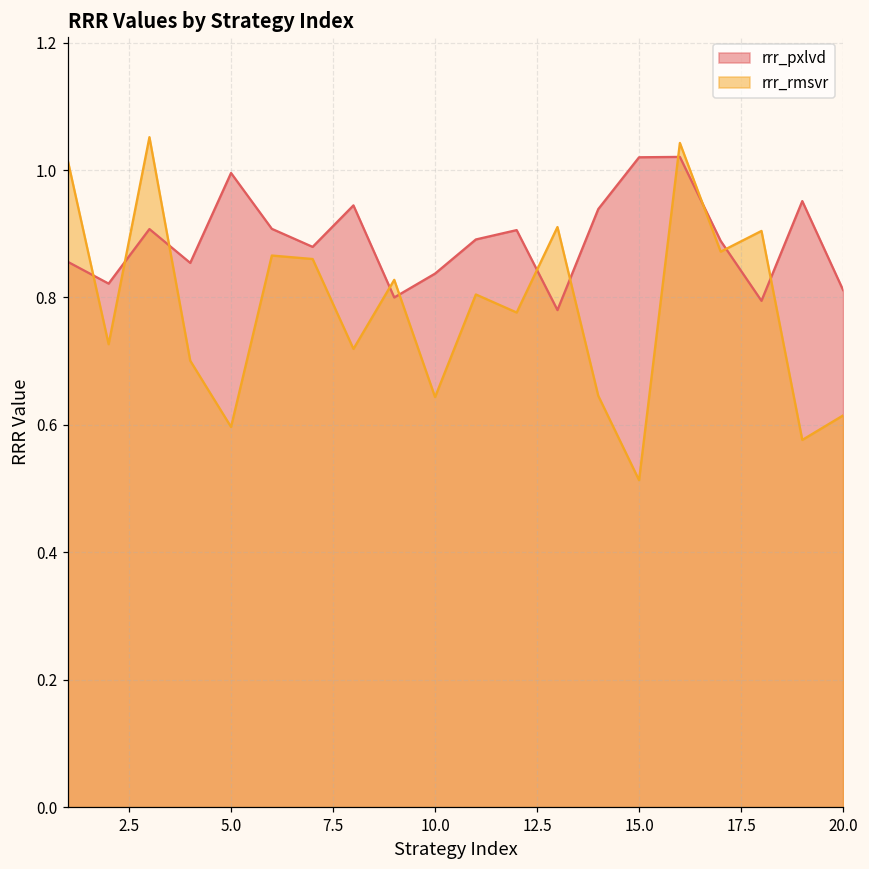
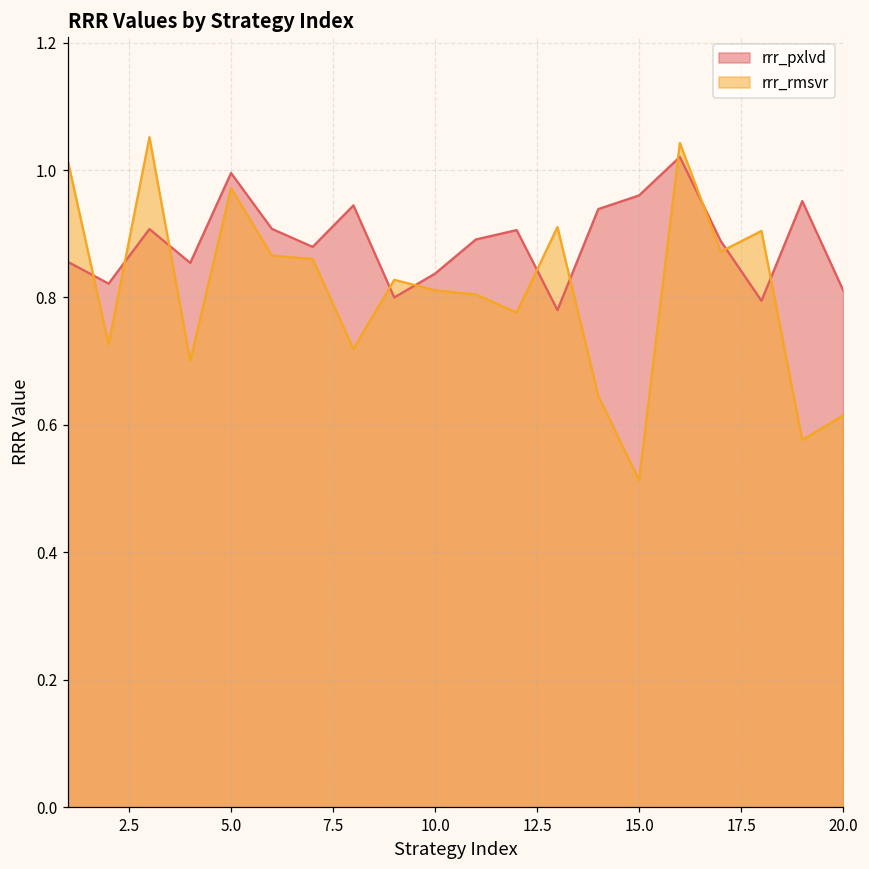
  {
    "rrr_pxlvd": {
      "5.0": 1.00,
      "10.0": 0.84,
-     "15.0": 1.02,
+     "15.0": 0.96,
      "20.0": 0.81
    },
    "rrr_rmsvr": {
-     "5.0": 0.60,
-     "10.0": 0.64,
+     "5.0": 0.97,
+     "10.0": 0.81,
      "15.0": 0.51,
      "20.0": 0.61
    }
  }
